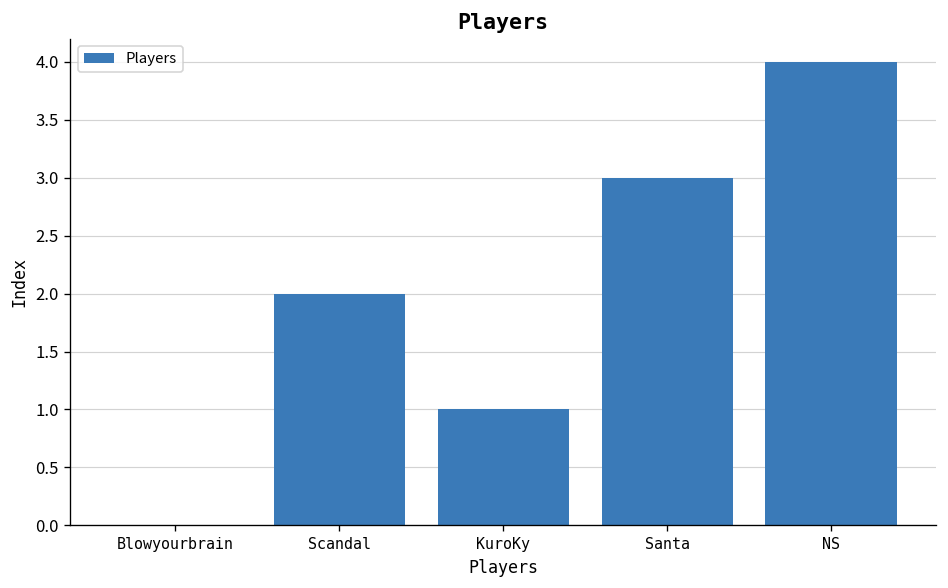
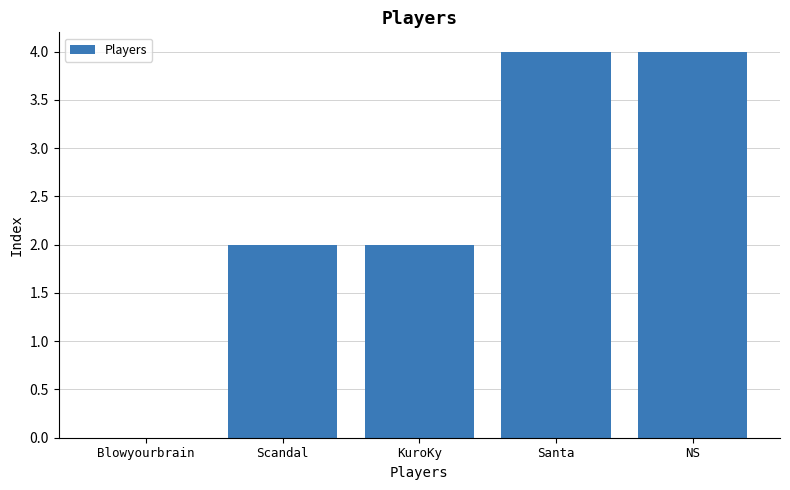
  {
    "Blowyourbrain": 0,
    "Scandal": 2,
-   "KuroKy": 1,
-   "Santa": 3,
+   "KuroKy": 2,
+   "Santa": 4,
    "NS": 4
  }
